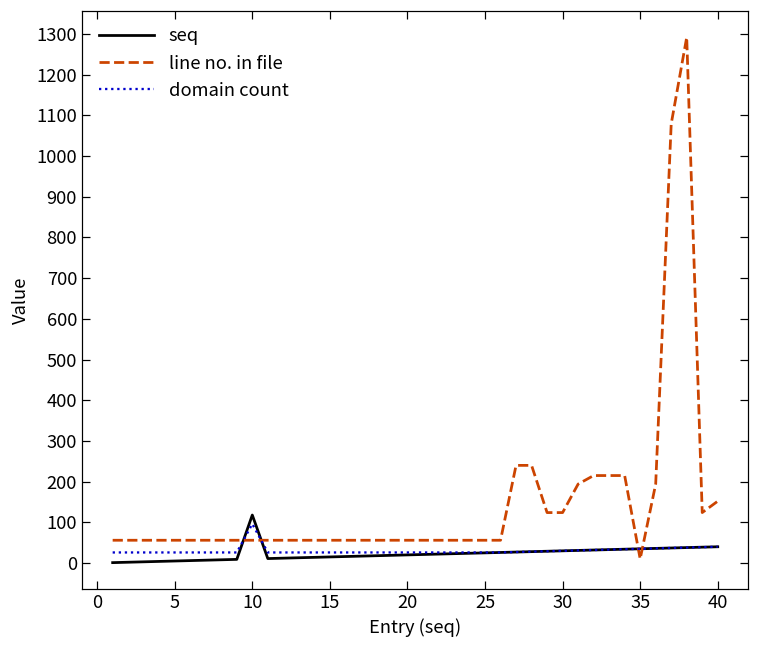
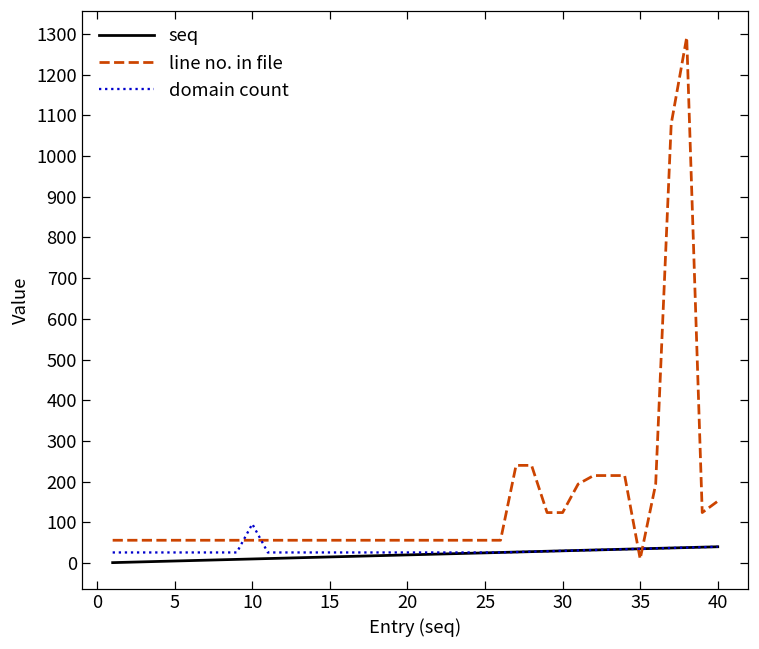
  {
    "seq": {
      "5": 10,
-     "10": 120,
+     "10": 10,
      "15": 20
    },
    "line no. in file": {
      "5": 60,
      "10": 60,
      "15": 60,
      "20": 60,
      "25": 60,
      "30": 120,
      "35": 10,
      "40": 150
    },
    "domain count": {
      "5": 30,
      "10": 100,
      "15": 30
    }
  }
